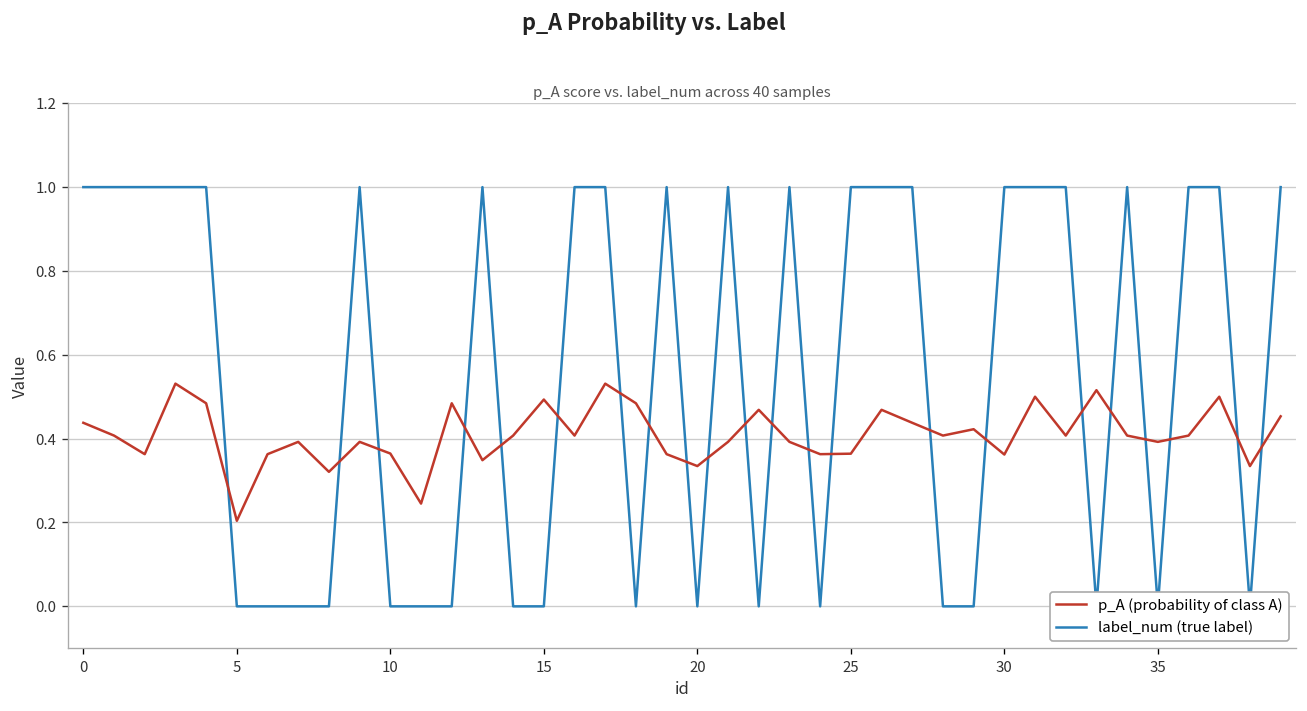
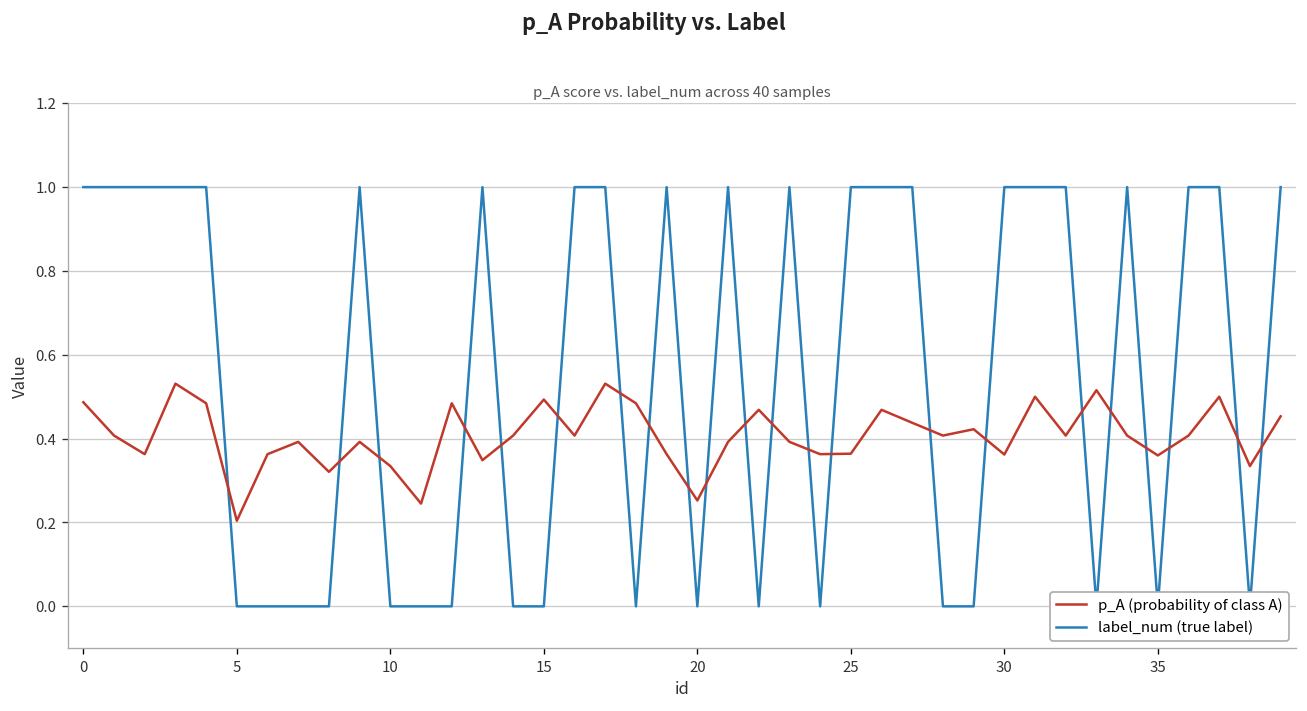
  {
    "p_A (probability of class A)": {
-     "0": 0.44,
+     "0": 0.49,
      "5": 0.20,
-     "10": 0.36,
+     "10": 0.33,
      "15": 0.49,
-     "20": 0.33,
+     "20": 0.25,
      "25": 0.36,
      "30": 0.36,
-     "35": 0.39
+     "35": 0.36
    },
    "label_num (true label)": {
      "0": 1.00,
      "5": 0.00,
      "10": 0.00,
      "15": 0.00,
      "20": 0.00,
      "25": 1.00,
      "30": 1.00
    }
  }
